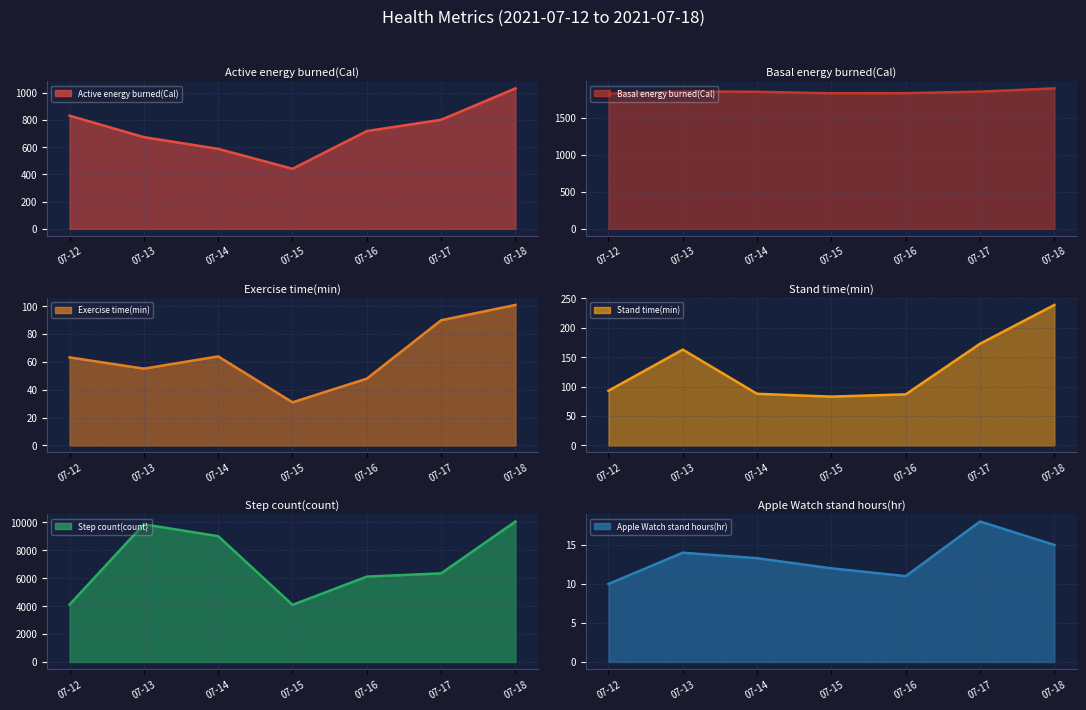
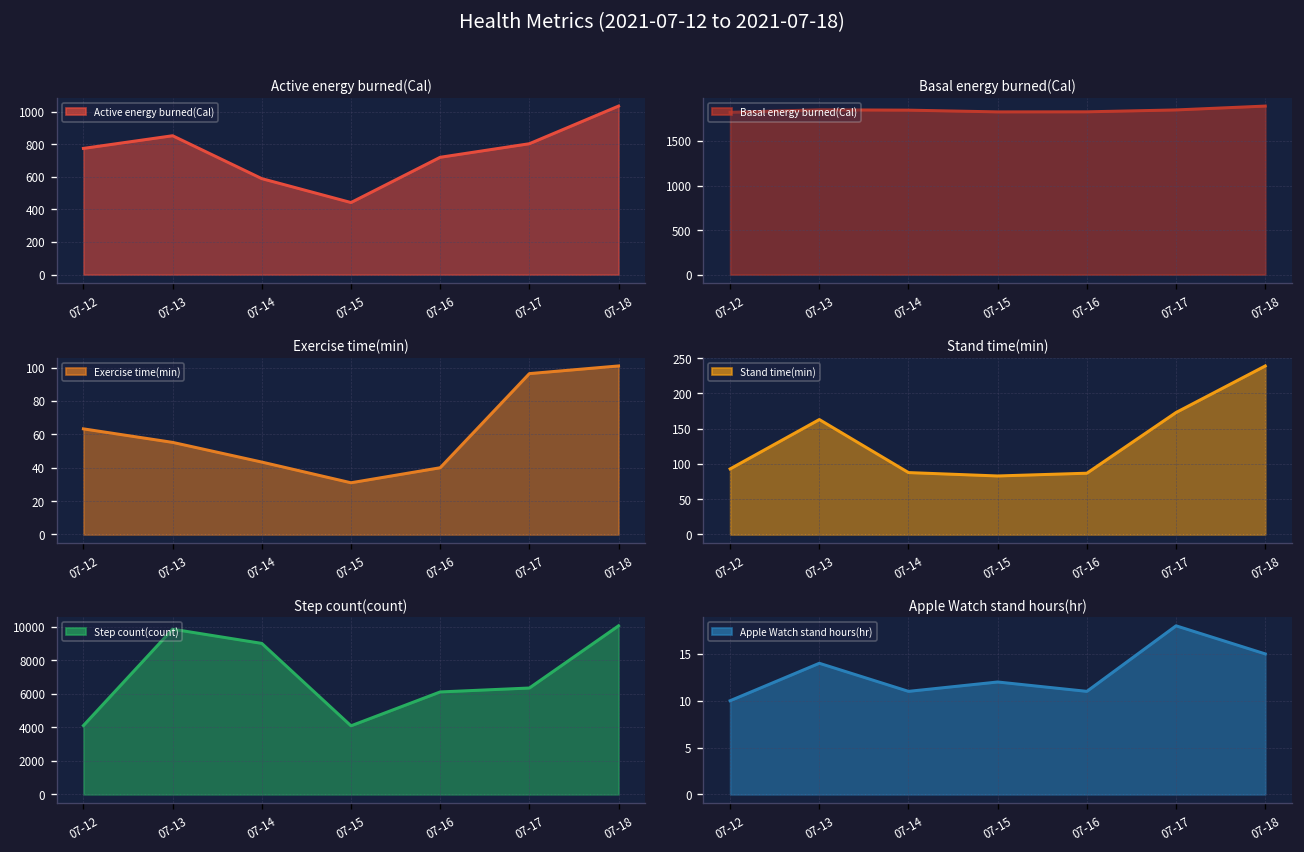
  {
    "Active energy burned(Cal)": {
-     "07-12": 830,
-     "07-13": 670,
+     "07-12": 770,
+     "07-13": 850,
      "07-14": 590,
      "07-15": 440,
      "07-16": 720,
      "07-17": 800,
      "07-18": 1030
    },
    "Basal energy burned(Cal)": {
      "07-14": 1800,
      "07-15": 1800,
      "07-16": 1800,
      "07-17": 1800,
      "07-18": 1900
    },
    "Exercise time(min)": {
      "07-12": 63,
      "07-13": 55,
-     "07-14": 64,
+     "07-14": 43,
      "07-15": 31,
-     "07-16": 48,
-     "07-17": 90,
+     "07-16": 40,
+     "07-17": 96,
      "07-18": 101
    },
    "Stand time(min)": {
      "07-12": 90,
      "07-13": 160,
      "07-14": 90,
      "07-15": 80,
      "07-16": 90,
      "07-17": 170,
      "07-18": 240
    },
    "Step count(count)": {
      "07-12": 4100,
      "07-14": 9000,
      "07-15": 4100,
      "07-16": 6100,
      "07-17": 6400,
      "07-18": 10100
    },
    "Apple Watch stand hours(hr)": {
      "07-12": 10,
      "07-13": 14,
-     "07-14": 13,
+     "07-14": 11,
      "07-15": 12,
      "07-16": 11,
      "07-17": 18,
      "07-18": 15
    }
  }
